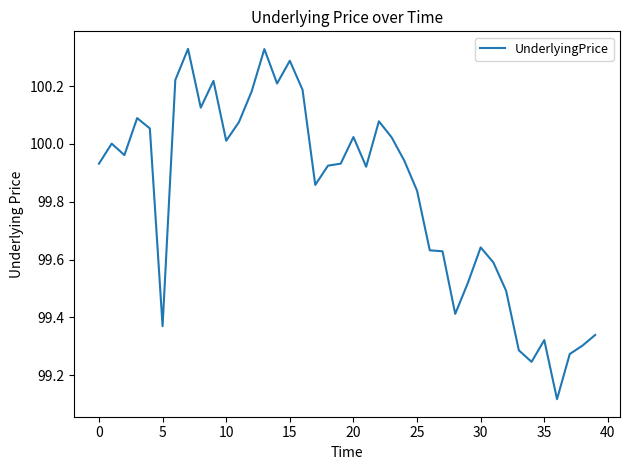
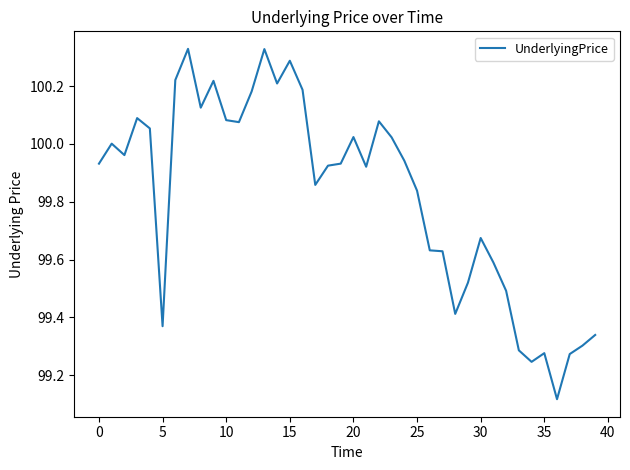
  {
    "0": 99.93,
    "5": 99.37,
-   "10": 100.01,
+   "10": 100.08,
    "15": 100.29,
    "20": 100.02,
    "25": 99.84,
-   "30": 99.64,
-   "35": 99.32
+   "30": 99.67,
+   "35": 99.28
  }
